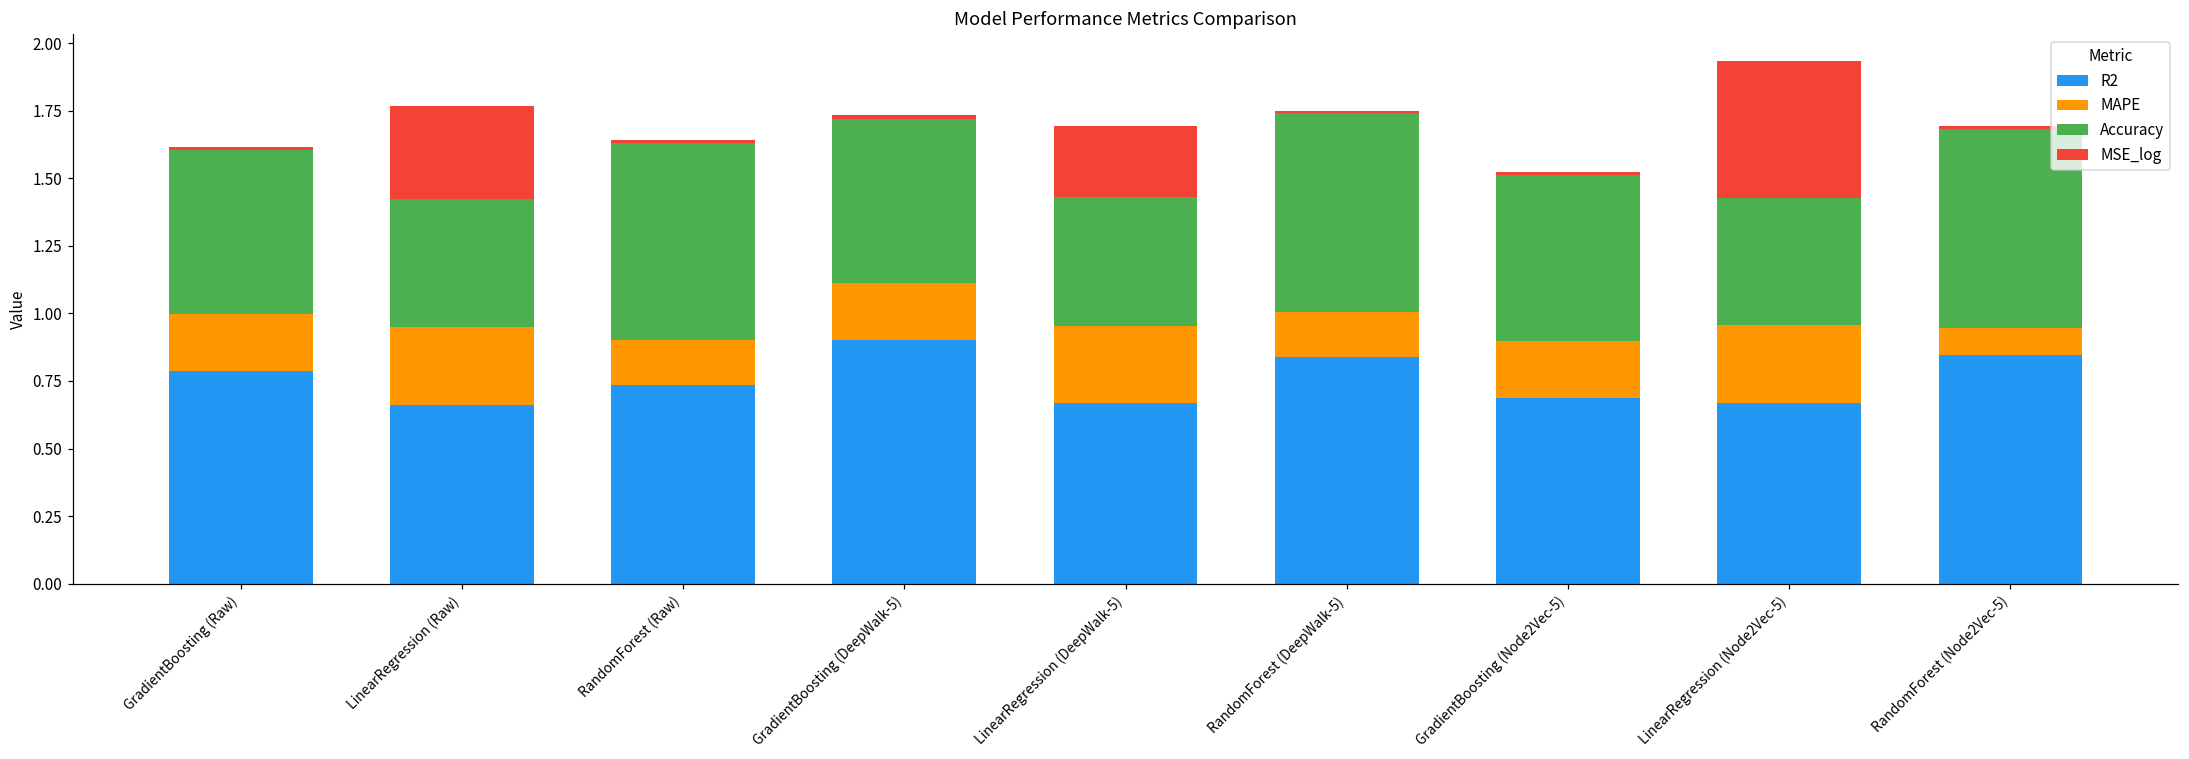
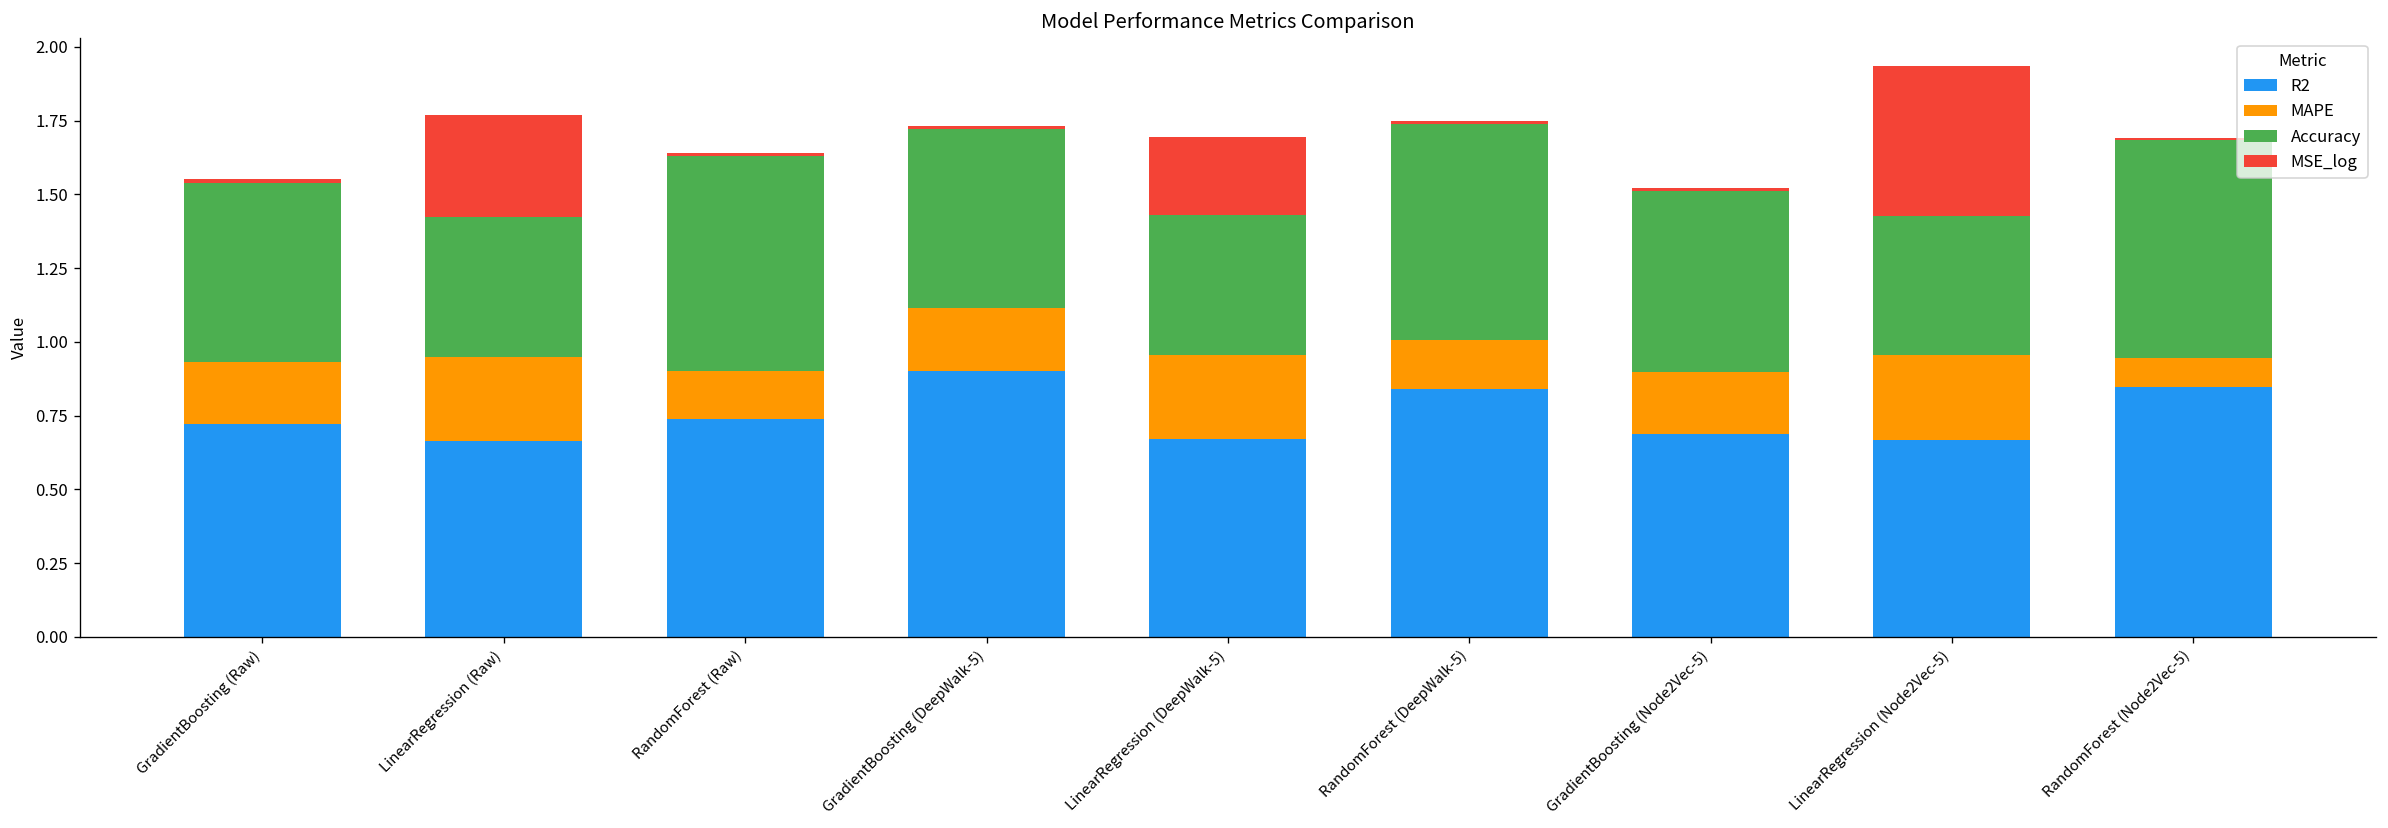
  {
    "R2": {
-     "GradientBoosting (Raw)": 0.79,
+     "GradientBoosting (Raw)": 0.72,
      "LinearRegression (Raw)": 0.66,
      "RandomForest (Raw)": 0.74,
      "GradientBoosting (DeepWalk-5)": 0.90,
      "LinearRegression (DeepWalk-5)": 0.67,
      "RandomForest (DeepWalk-5)": 0.84,
      "GradientBoosting (Node2Vec-5)": 0.69,
      "LinearRegression (Node2Vec-5)": 0.67,
      "RandomForest (Node2Vec-5)": 0.85
    },
    "MAPE": {
      "GradientBoosting (Raw)": 0.21,
      "LinearRegression (Raw)": 0.29,
      "RandomForest (Raw)": 0.17,
      "GradientBoosting (DeepWalk-5)": 0.21,
      "LinearRegression (DeepWalk-5)": 0.29,
      "RandomForest (DeepWalk-5)": 0.17,
      "GradientBoosting (Node2Vec-5)": 0.21,
      "LinearRegression (Node2Vec-5)": 0.29,
      "RandomForest (Node2Vec-5)": 0.10
    },
    "Accuracy": {
      "GradientBoosting (Raw)": 0.61,
      "LinearRegression (Raw)": 0.47,
      "RandomForest (Raw)": 0.73,
      "GradientBoosting (DeepWalk-5)": 0.61,
      "LinearRegression (DeepWalk-5)": 0.48,
      "RandomForest (DeepWalk-5)": 0.73,
      "GradientBoosting (Node2Vec-5)": 0.61,
      "LinearRegression (Node2Vec-5)": 0.47,
      "RandomForest (Node2Vec-5)": 0.74
    },
    "MSE_log": {
      "GradientBoosting (Raw)": 0.01,
      "LinearRegression (Raw)": 0.35,
      "GradientBoosting (DeepWalk-5)": 0.01,
      "LinearRegression (DeepWalk-5)": 0.26,
      "GradientBoosting (Node2Vec-5)": 0.01,
      "LinearRegression (Node2Vec-5)": 0.51
    }
  }
